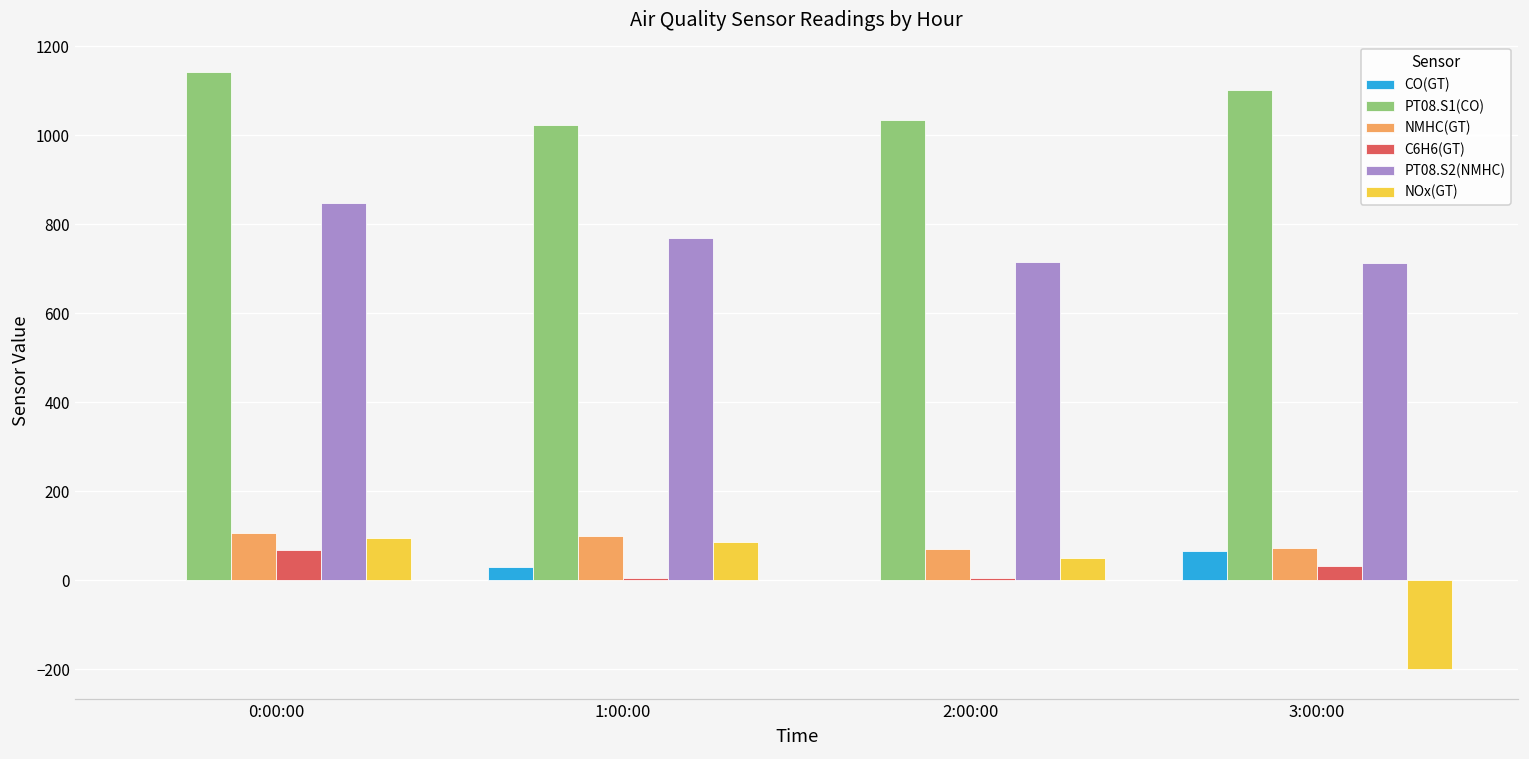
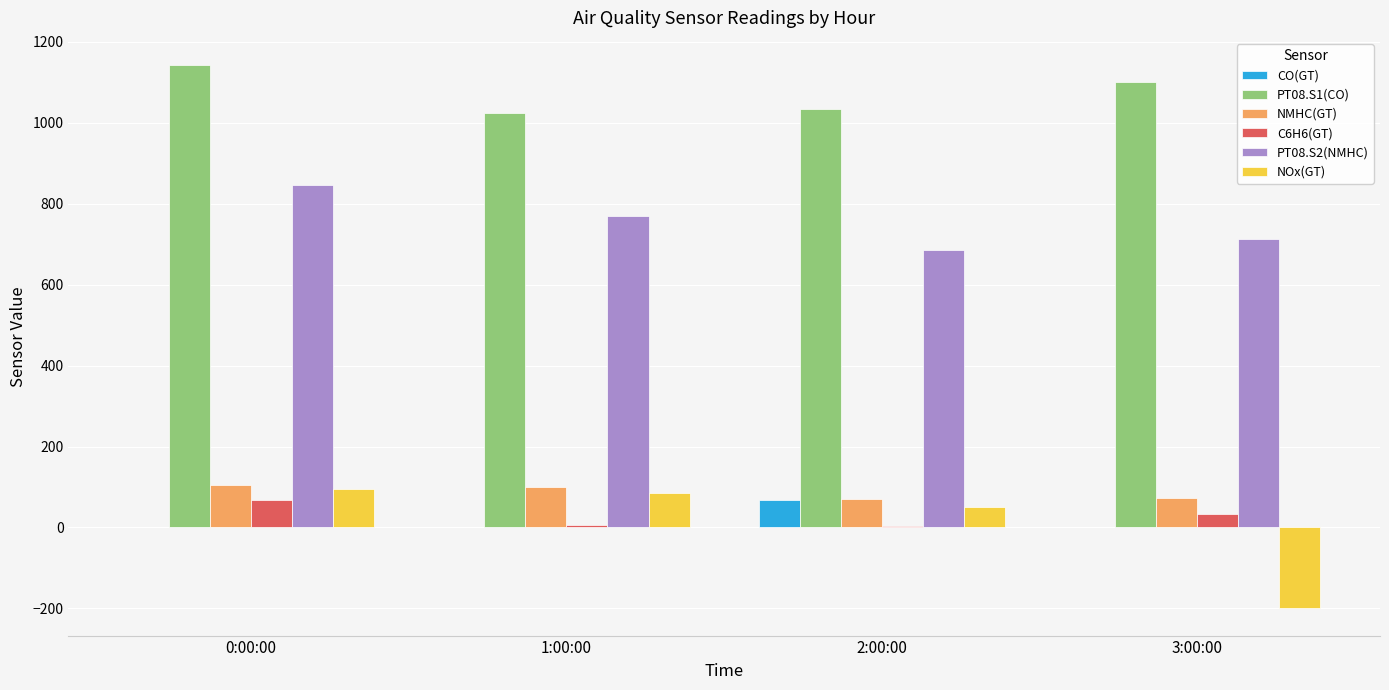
  {
    "CO(GT)": {
-     "1:00:00": 30,
-     "2:00:00": 0,
-     "3:00:00": 70
+     "1:00:00": 0,
+     "2:00:00": 70,
+     "3:00:00": 0
    },
    "PT08.S1(CO)": {
      "0:00:00": 1140,
      "1:00:00": 1020,
      "2:00:00": 1030,
      "3:00:00": 1100
    },
    "C6H6(GT)": {
      "0:00:00": 70,
      "3:00:00": 30
    },
    "PT08.S2(NMHC)": {
      "0:00:00": 850,
      "1:00:00": 770,
-     "2:00:00": 720,
+     "2:00:00": 690,
      "3:00:00": 710
    }
  }
